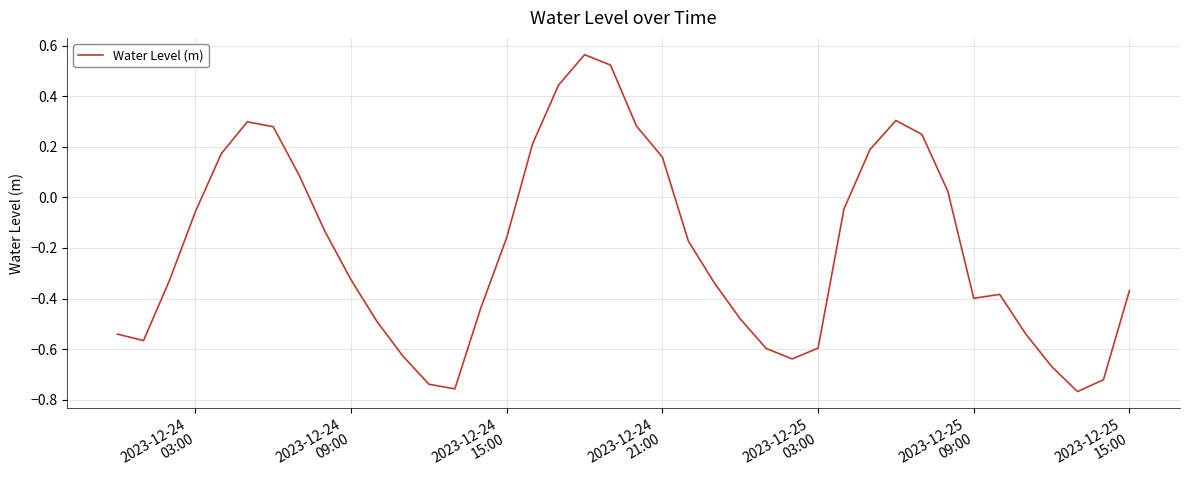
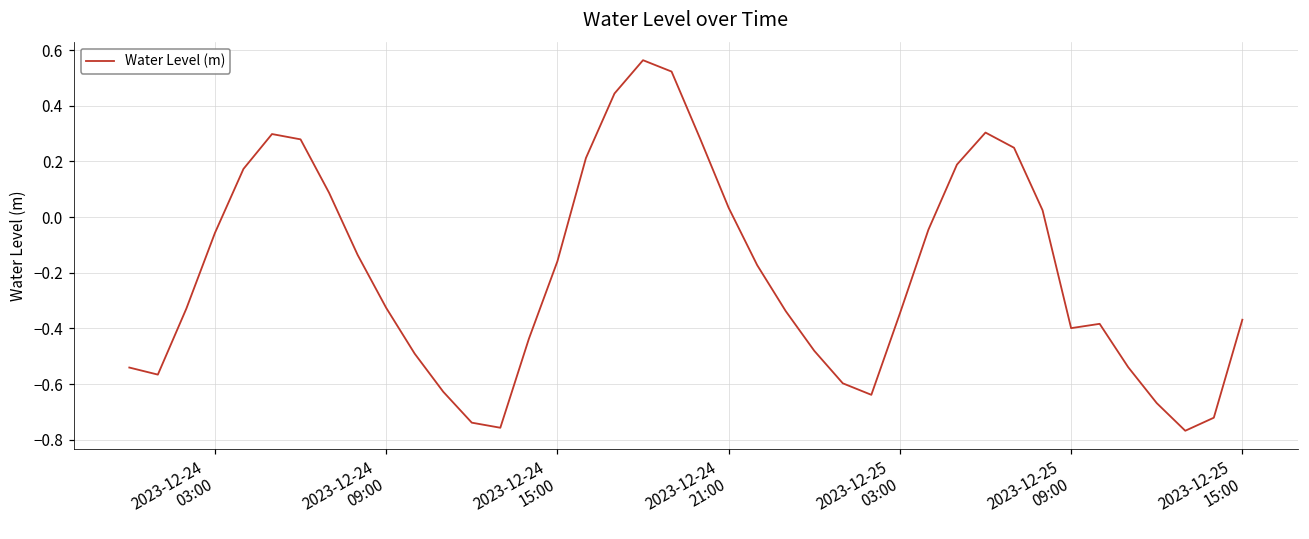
  {
    "2023-12-24 03:00": -0.06,
    "2023-12-24 09:00": -0.33,
    "2023-12-24 15:00": -0.16,
-   "2023-12-24 21:00": 0.16,
-   "2023-12-25 03:00": -0.60,
+   "2023-12-24 21:00": 0.03,
+   "2023-12-25 03:00": -0.35,
    "2023-12-25 09:00": -0.40,
    "2023-12-25 15:00": -0.37
  }
